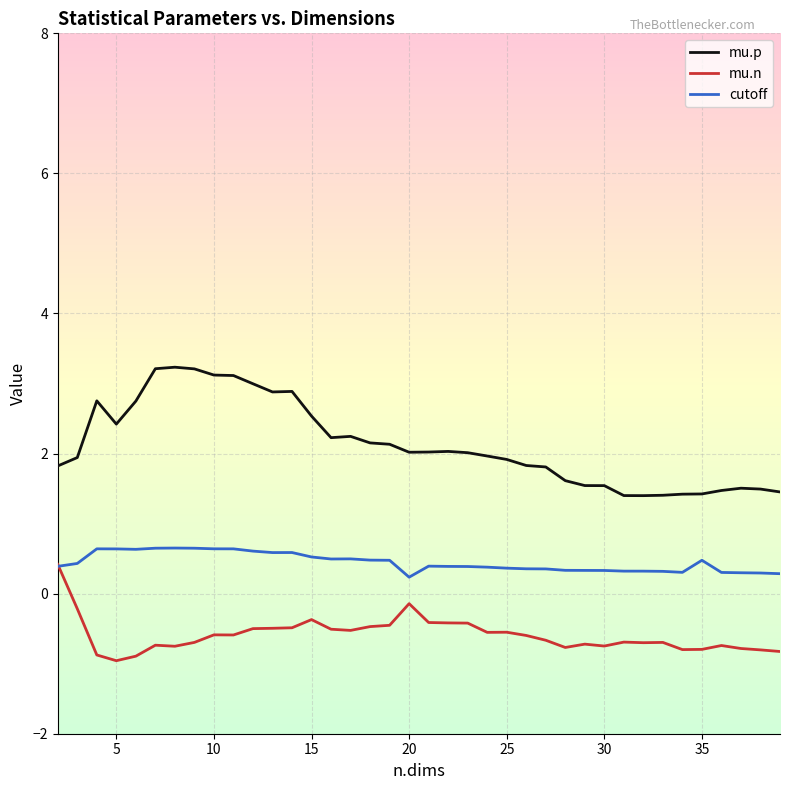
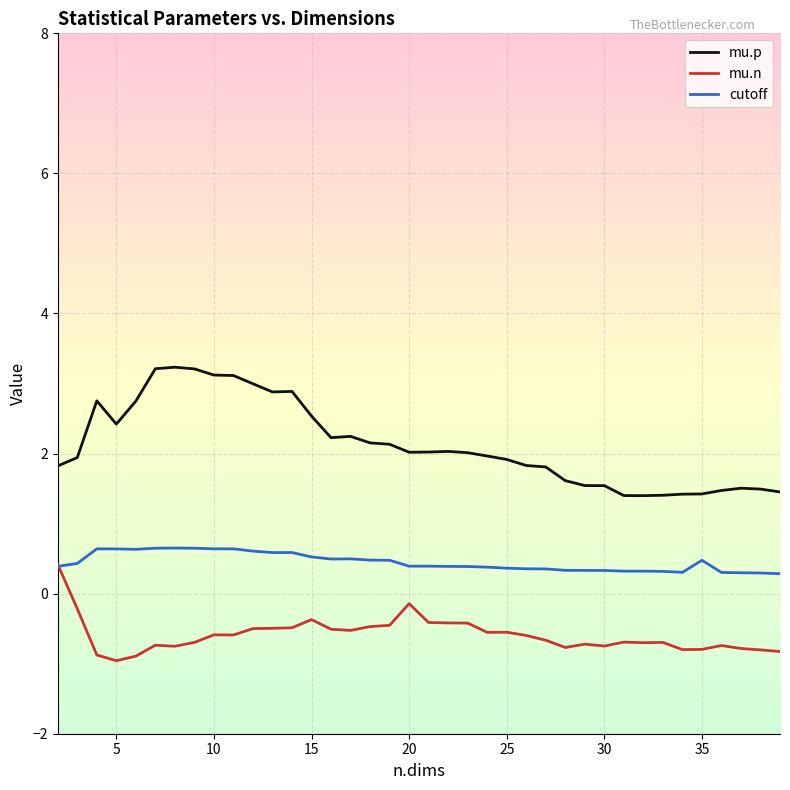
  {
    "mu.p": {
      "5": 2.4,
      "10": 3.1,
      "15": 2.5,
      "20": 2.0,
      "25": 1.9,
      "30": 1.5,
      "35": 1.4
    },
    "mu.n": {
      "5": -1.0,
      "10": -0.6,
      "15": -0.4,
      "20": -0.1,
      "25": -0.6,
      "30": -0.7,
      "35": -0.8
    },
    "cutoff": {
      "5": 0.6,
      "10": 0.6,
      "15": 0.5,
-     "20": 0.2,
+     "20": 0.4,
      "25": 0.4,
      "30": 0.3,
      "35": 0.5
    }
  }
